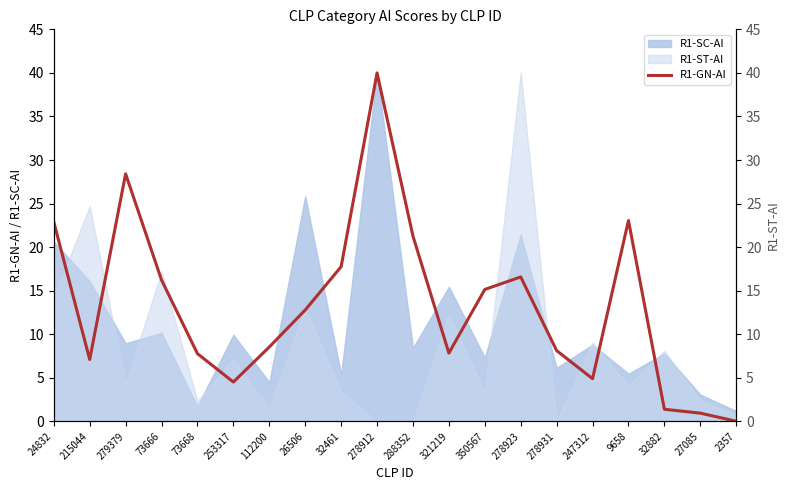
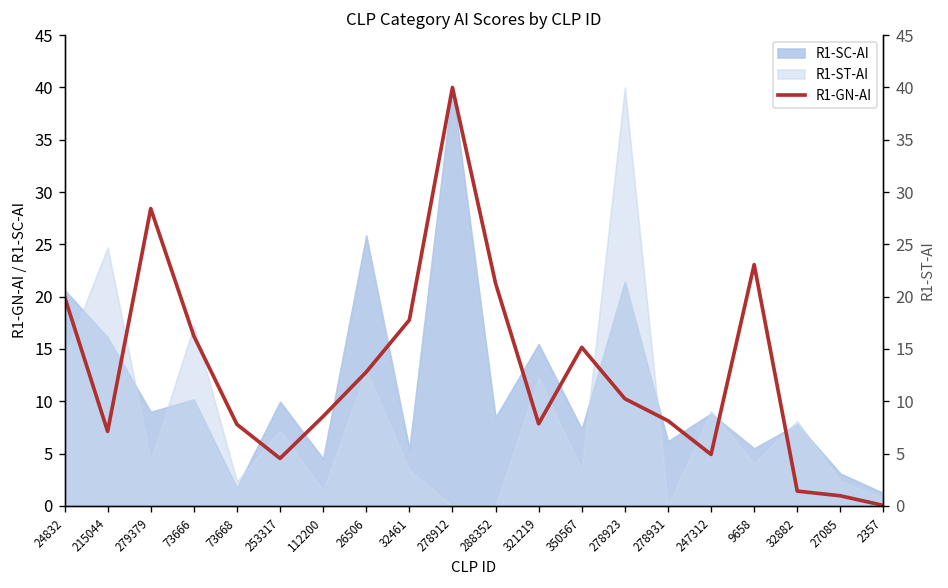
  {
    "R1-GN-AI": {
-     "24832": 23,
+     "24832": 20,
      "215044": 7,
      "279379": 28,
      "73666": 16,
      "73668": 8,
      "253317": 5,
      "112200": 9,
      "32461": 18,
      "288352": 21,
      "321219": 8,
      "350567": 15,
-     "278923": 17,
+     "278923": 10,
      "278931": 8,
      "247312": 5,
      "9658": 23,
      "32882": 1,
      "27085": 1,
      "2357": 0
    }
  }
